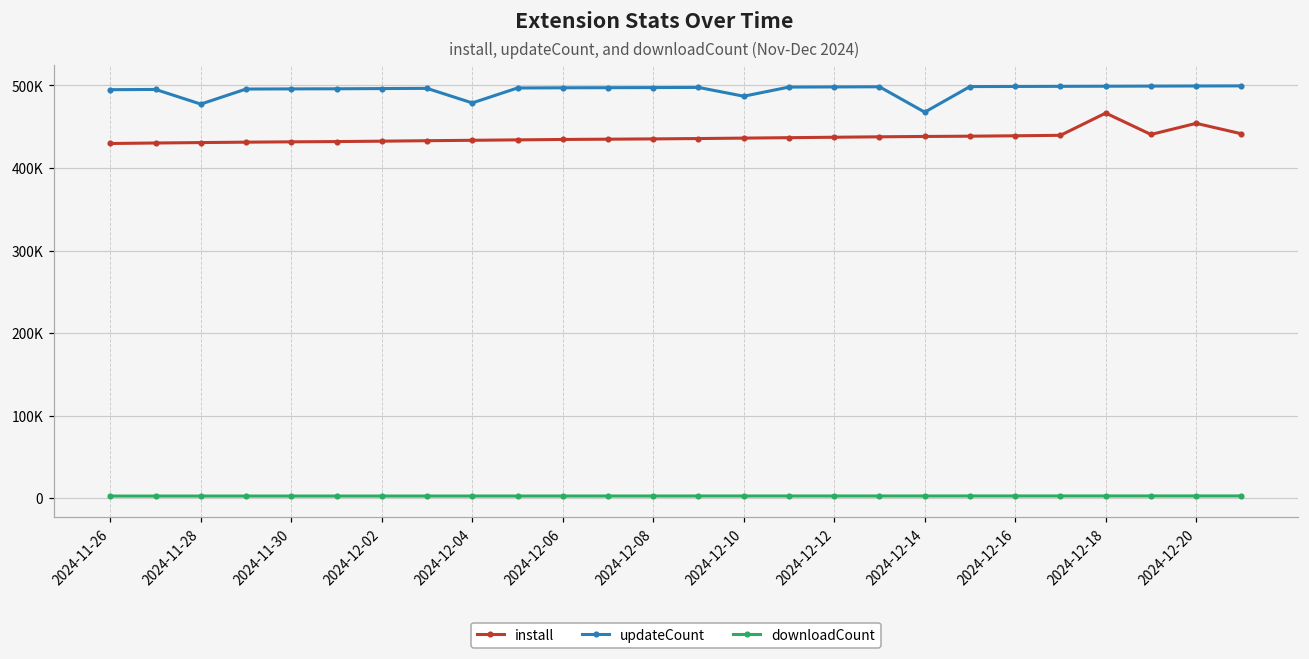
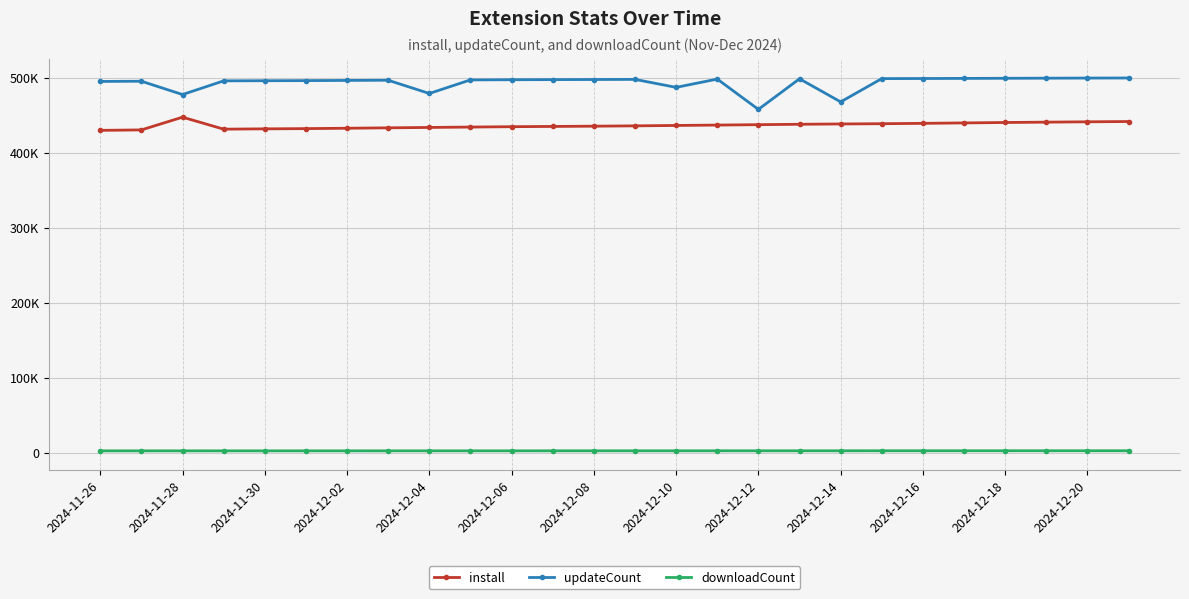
  {
    "install": {
      "2024-11-26": 430000,
-     "2024-11-28": 430000,
+     "2024-11-28": 450000,
      "2024-11-30": 430000,
      "2024-12-02": 430000,
      "2024-12-04": 430000,
      "2024-12-06": 430000,
      "2024-12-08": 440000,
      "2024-12-10": 440000,
      "2024-12-12": 440000,
      "2024-12-14": 440000,
      "2024-12-16": 440000,
-     "2024-12-18": 470000,
-     "2024-12-20": 450000
+     "2024-12-18": 440000,
+     "2024-12-20": 440000
    },
    "updateCount": {
      "2024-11-26": 490000,
      "2024-11-28": 480000,
      "2024-11-30": 500000,
      "2024-12-02": 500000,
      "2024-12-04": 480000,
      "2024-12-06": 500000,
      "2024-12-08": 500000,
      "2024-12-10": 490000,
-     "2024-12-12": 500000,
+     "2024-12-12": 460000,
      "2024-12-14": 470000,
      "2024-12-16": 500000,
      "2024-12-18": 500000,
      "2024-12-20": 500000
    },
    "downloadCount": {
      "2024-11-26": 0,
      "2024-11-28": 0,
      "2024-11-30": 0,
      "2024-12-02": 0,
      "2024-12-04": 0,
      "2024-12-06": 0,
      "2024-12-08": 0,
      "2024-12-10": 0,
      "2024-12-12": 0,
      "2024-12-14": 0,
      "2024-12-16": 0,
      "2024-12-18": 0,
      "2024-12-20": 0
    }
  }
